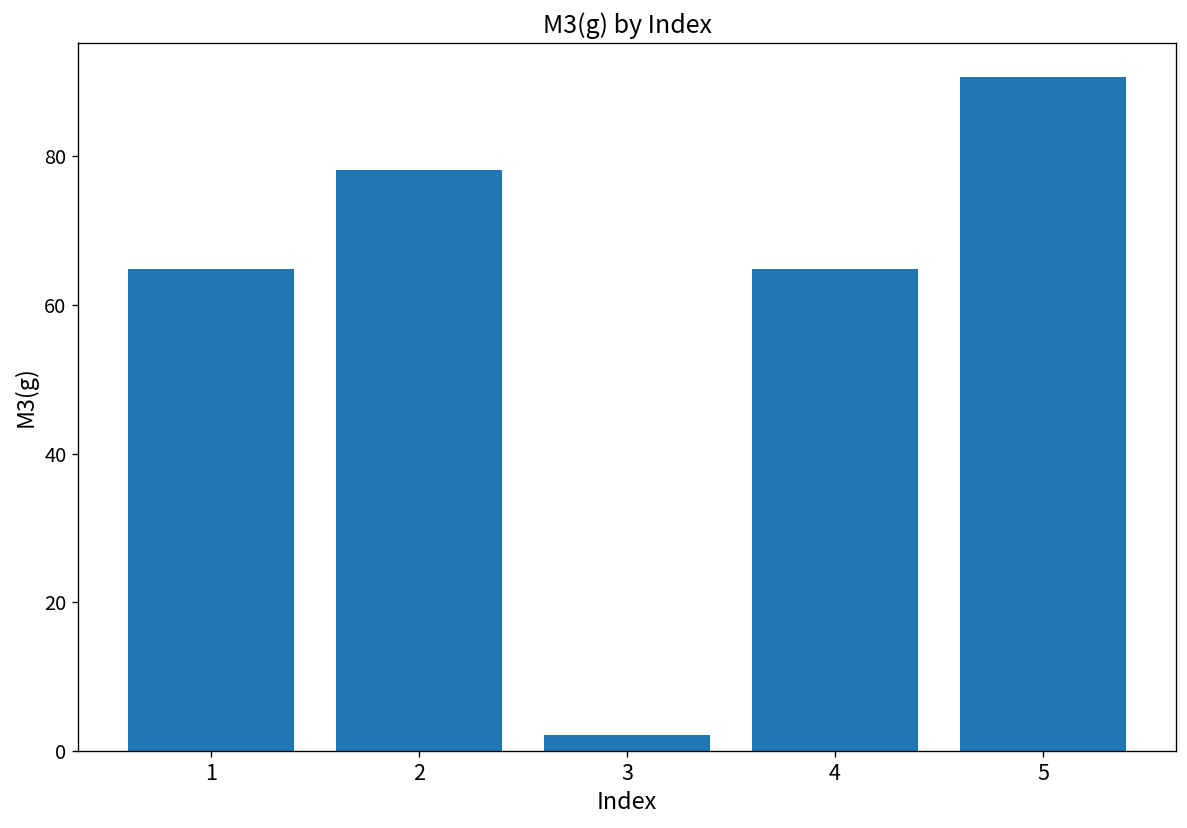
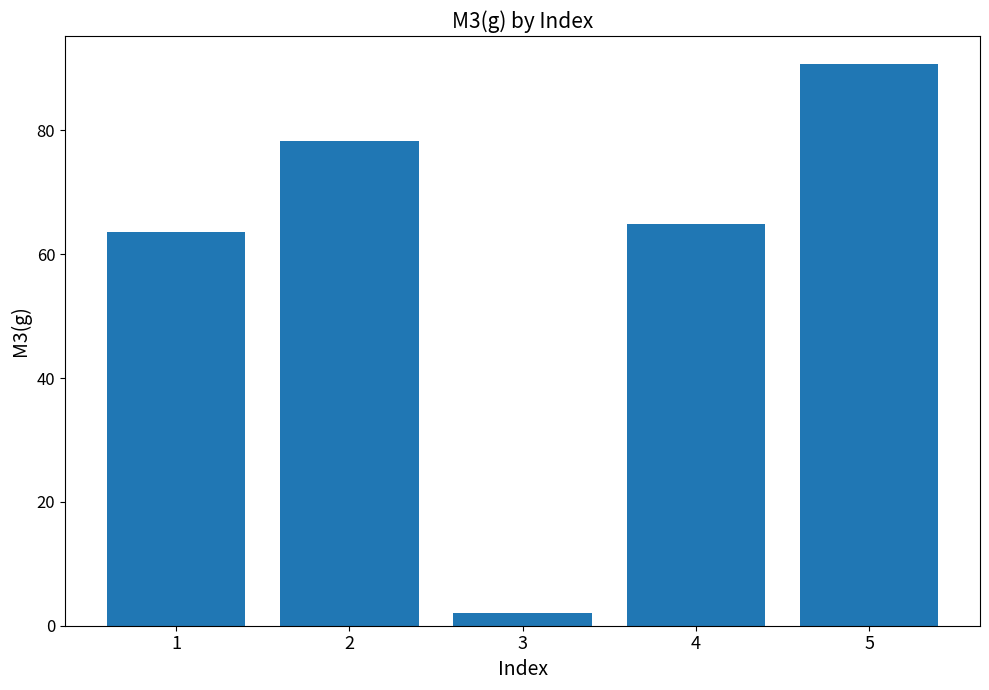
  {
-   "1": 65,
+   "1": 64,
    "2": 78,
    "3": 2,
    "4": 65,
    "5": 91
  }
